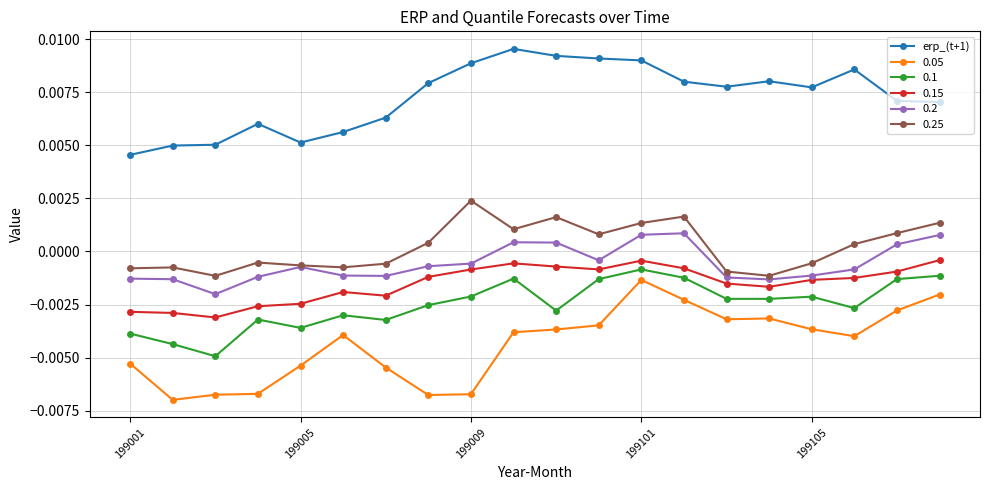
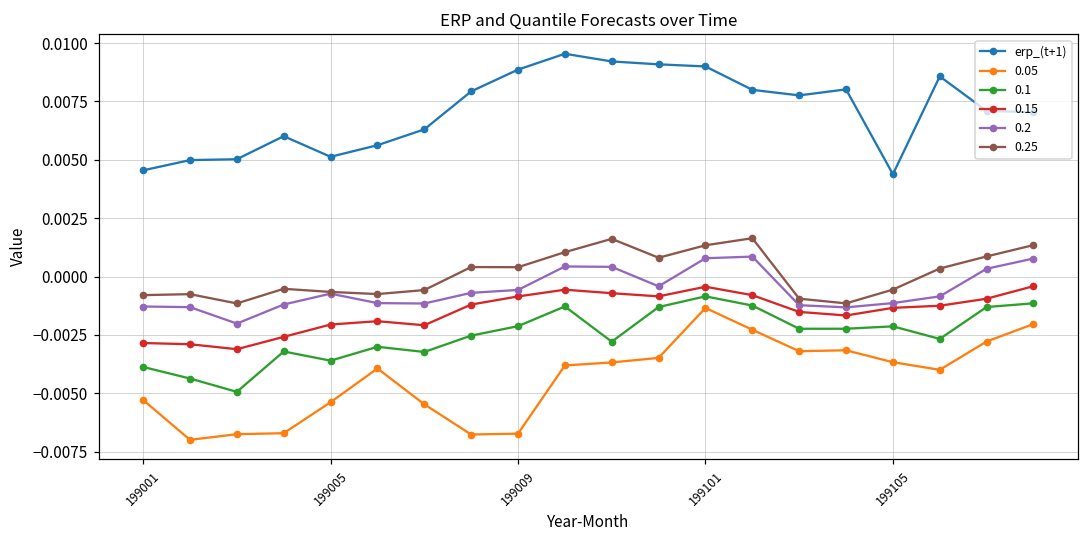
  {
    "erp_(t+1)": {
      "199001": 0.0045,
      "199005": 0.0051,
      "199009": 0.0089,
      "199101": 0.0090,
-     "199105": 0.0077
+     "199105": 0.0044
    },
    "0.05": {
      "199001": -0.0053,
      "199005": -0.0054,
      "199009": -0.0067,
      "199101": -0.0013,
      "199105": -0.0037
    },
    "0.1": {
      "199001": -0.0039,
      "199005": -0.0036,
      "199009": -0.0021,
      "199101": -0.0008,
      "199105": -0.0021
    },
    "0.15": {
      "199001": -0.0028,
-     "199005": -0.0025,
+     "199005": -0.0021,
      "199009": -0.0008,
      "199101": -0.0004,
      "199105": -0.0013
    },
    "0.2": {
      "199001": -0.0013,
      "199009": -0.0006,
      "199101": 0.0008,
      "199105": -0.0011
    },
    "0.25": {
      "199001": -0.0008,
-     "199009": 0.0024,
+     "199009": 0.0004,
      "199101": 0.0013,
      "199105": -0.0006
    }
  }
